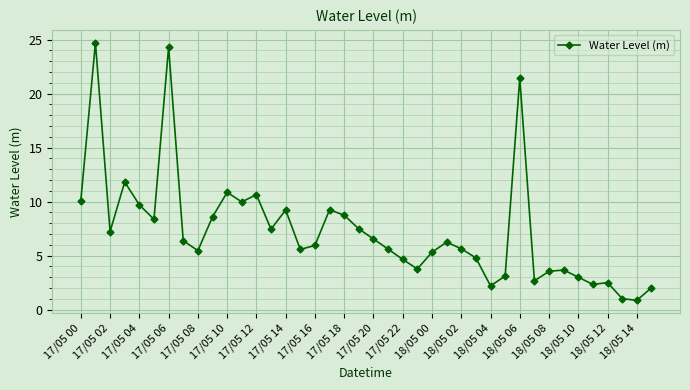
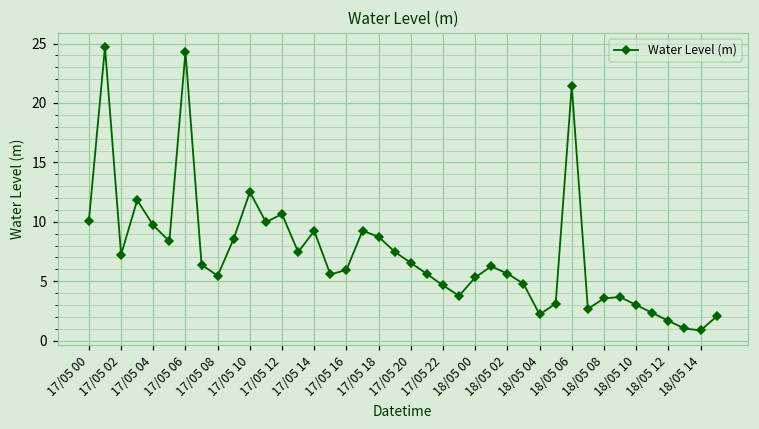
  {
    "17/05 00": 10.1,
    "17/05 02": 7.2,
    "17/05 04": 9.7,
    "17/05 06": 24.3,
    "17/05 08": 5.5,
-   "17/05 10": 10.9,
+   "17/05 10": 12.5,
    "17/05 12": 10.6,
    "17/05 14": 9.2,
    "17/05 16": 5.9,
    "17/05 18": 8.7,
    "17/05 20": 6.5,
    "17/05 22": 4.6,
    "18/05 00": 5.3,
    "18/05 02": 5.6,
    "18/05 04": 2.2,
    "18/05 06": 21.4,
    "18/05 08": 3.5,
    "18/05 10": 3.0,
-   "18/05 12": 2.5,
+   "18/05 12": 1.7,
    "18/05 14": 0.9
  }
